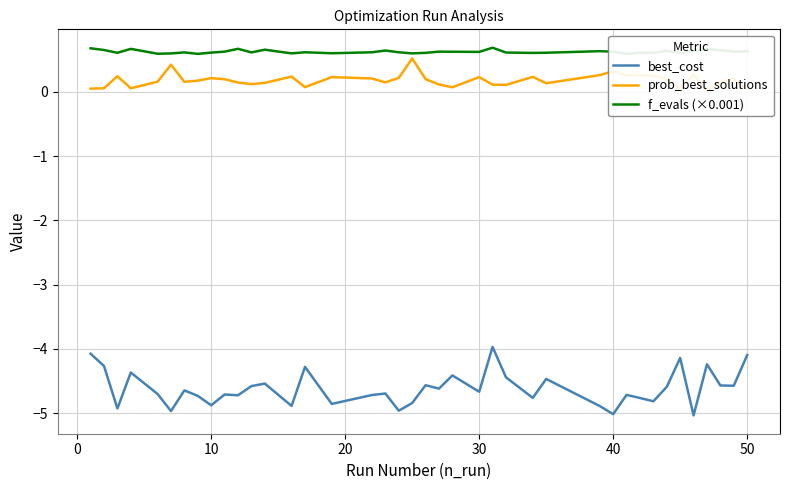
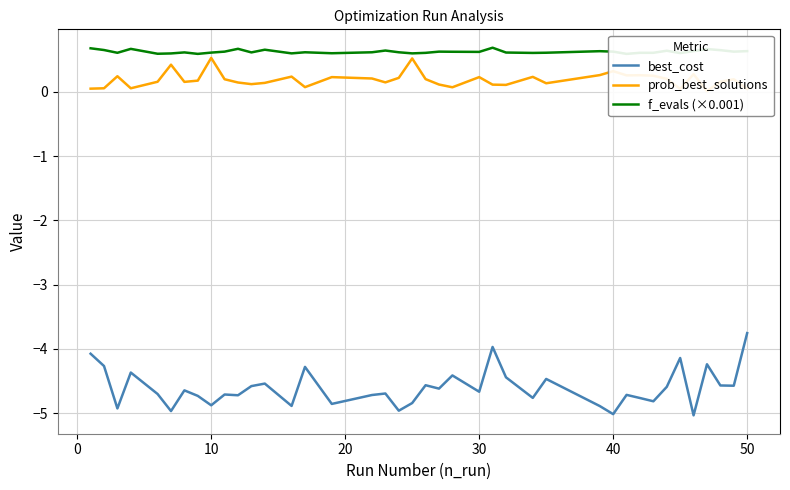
  {
    "best_cost": {
      "10": -4.9,
      "30": -4.7,
      "40": -5.0,
-     "50": -4.1
+     "50": -3.8
    },
    "prob_best_solutions": {
-     "10": 0.2,
+     "10": 0.5,
      "30": 0.2
    },
    "f_evals (×0.001)": {
      "10": 0.6,
      "30": 0.6
    }
  }
